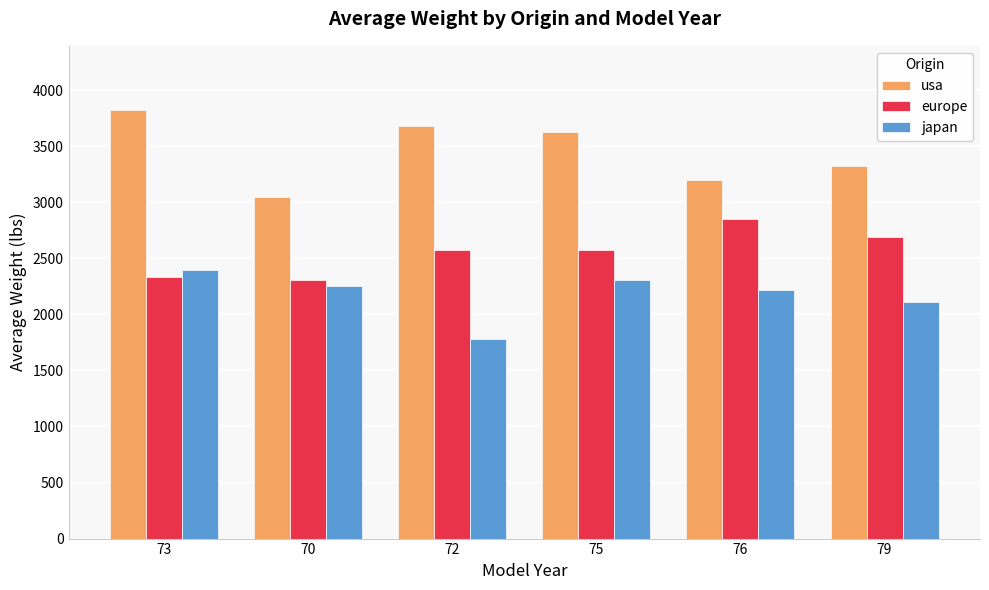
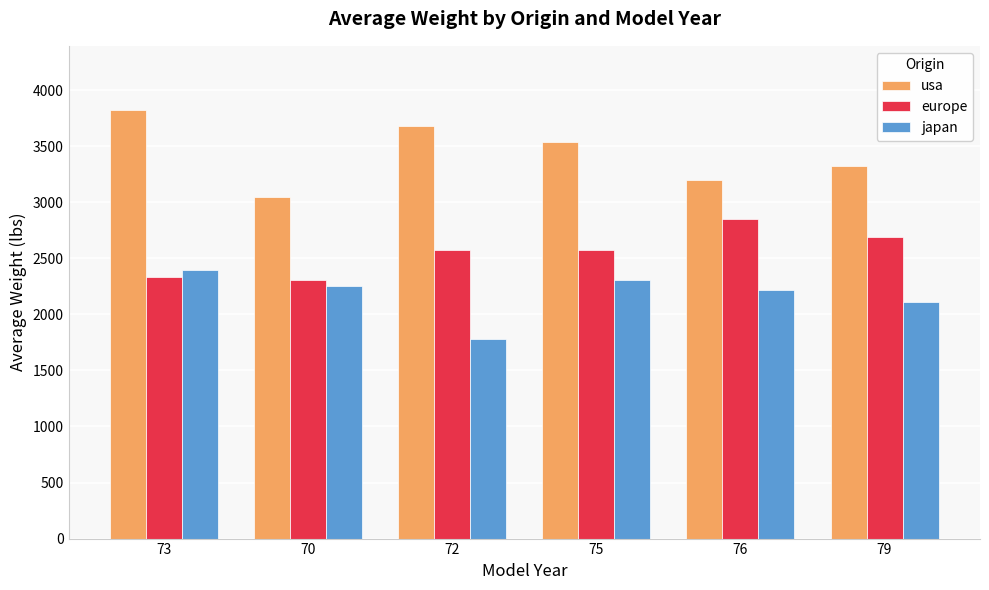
  {
    "usa": {
      "73": 3820,
      "70": 3040,
      "72": 3680,
-     "75": 3630,
+     "75": 3530,
      "76": 3200,
      "79": 3330
    },
    "europe": {
      "73": 2340,
      "70": 2310,
      "72": 2570,
      "75": 2570,
      "76": 2850,
      "79": 2690
    },
    "japan": {
      "73": 2400,
      "70": 2250,
      "72": 1780,
      "75": 2300,
      "76": 2220,
      "79": 2110
    }
  }
